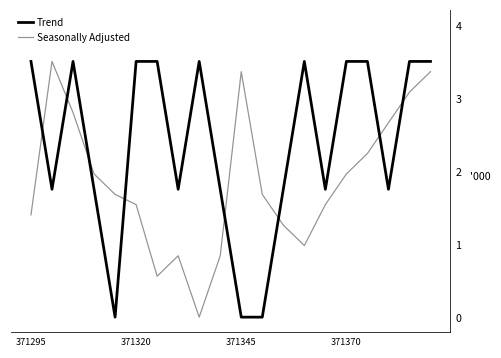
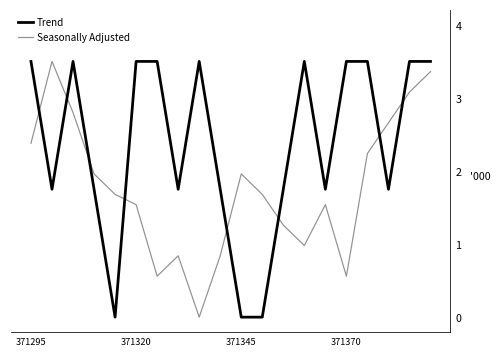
  {
    "Trend": {
      "371295": 3.5,
      "371320": 3.5,
      "371345": 0.0,
      "371370": 3.5
    },
    "Seasonally Adjusted": {
-     "371295": 1.4,
+     "371295": 2.4,
      "371320": 1.5,
-     "371345": 3.4,
-     "371370": 2.0
+     "371345": 2.0,
+     "371370": 0.6
    }
  }
